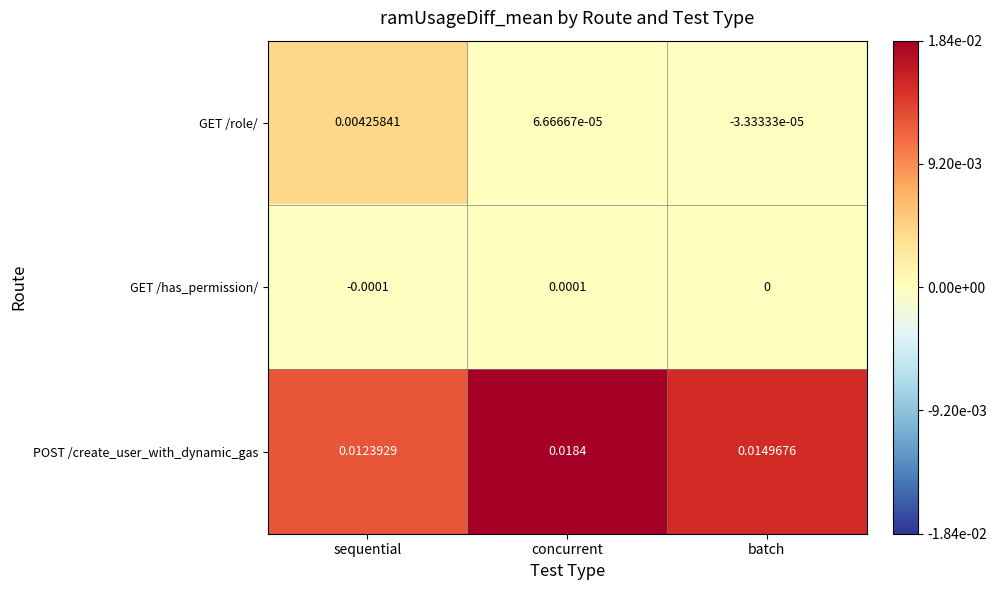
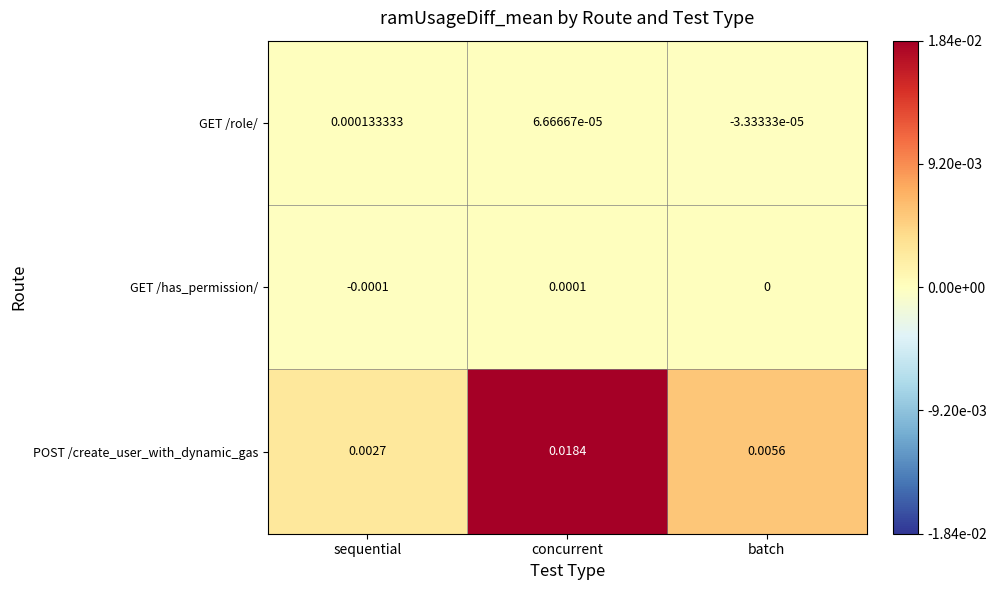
  {
    "GET /role/": {
-     "sequential": "0.00425841",
+     "sequential": "0.000133333",
      "concurrent": "6.66667e-05",
      "batch": "-3.33333e-05"
    },
    "GET /has_permission/": {
      "sequential": "-0.0001",
      "concurrent": "0.0001",
      "batch": "0"
    },
    "POST /create_user_with_dynamic_gas": {
-     "sequential": "0.0123929",
+     "sequential": "0.0027",
      "concurrent": "0.0184",
-     "batch": "0.0149676"
+     "batch": "0.0056"
    }
  }
